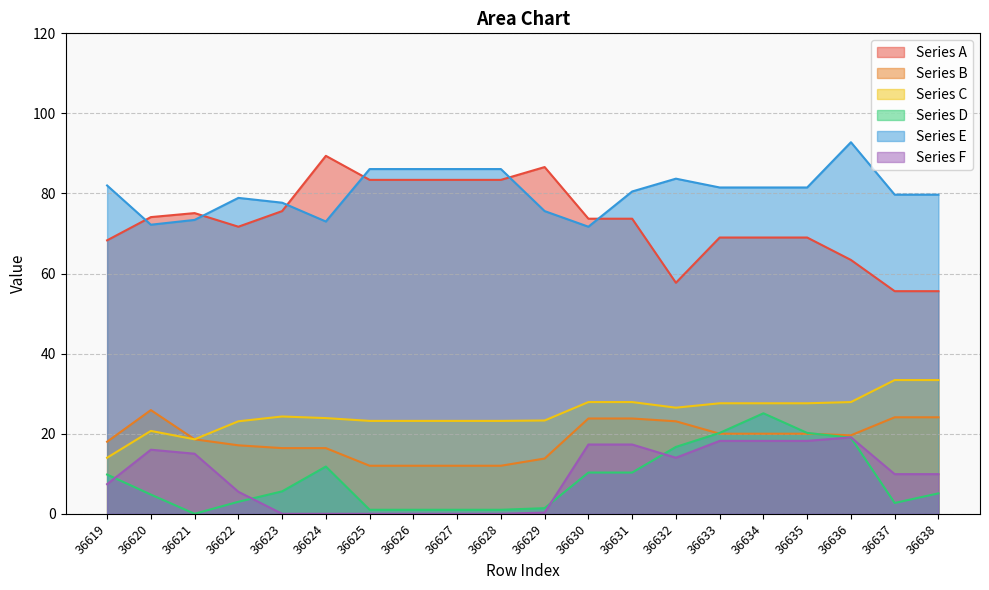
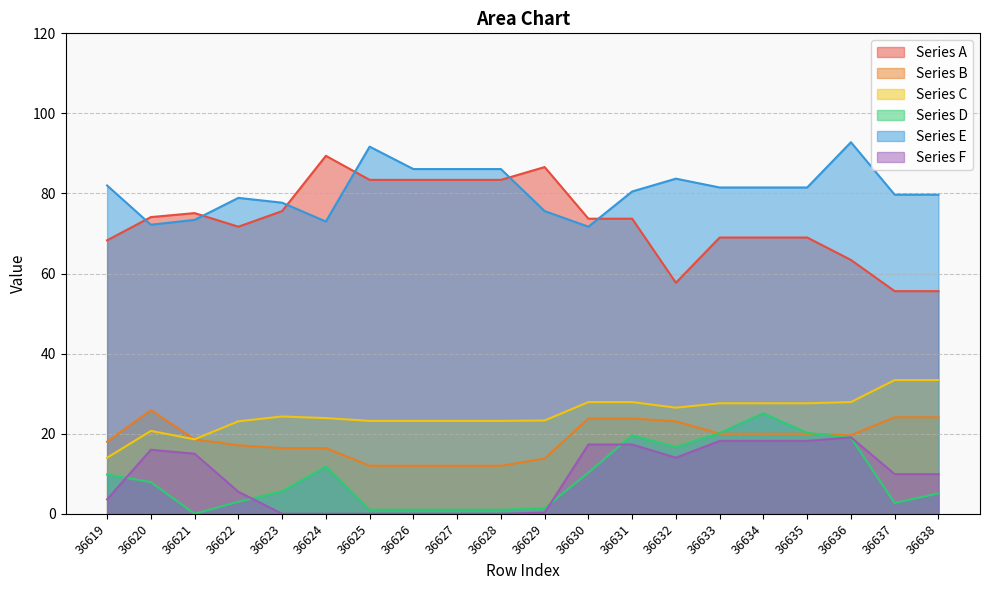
  {
    "Series D": {
      "36619": 10,
-     "36620": 5,
+     "36620": 8,
      "36621": 0,
      "36622": 3,
      "36623": 6,
      "36624": 12,
      "36625": 1,
      "36626": 1,
      "36627": 1,
      "36628": 1,
      "36629": 1,
      "36630": 10,
-     "36631": 10,
+     "36631": 20,
      "36632": 17,
      "36634": 25,
      "36637": 3,
      "36638": 5
    },
    "Series E": {
      "36619": 82,
      "36620": 72,
      "36621": 73,
      "36622": 79,
      "36623": 78,
      "36624": 73,
-     "36625": 86,
+     "36625": 92,
      "36626": 86,
      "36627": 86,
      "36628": 86,
      "36629": 76,
      "36630": 72,
      "36631": 81,
      "36632": 84,
      "36633": 82,
      "36634": 82,
      "36635": 82,
      "36636": 93,
      "36637": 80,
      "36638": 80
    },
    "Series F": {
-     "36619": 7,
+     "36619": 4,
      "36620": 16,
      "36621": 15,
      "36622": 6,
      "36623": 0,
      "36624": 0,
      "36625": 0,
      "36626": 0,
      "36627": 0,
      "36628": 0,
      "36629": 0,
      "36630": 17,
      "36631": 17,
      "36632": 14,
      "36633": 18,
      "36634": 18,
      "36635": 18,
      "36637": 10,
      "36638": 10
    }
  }
